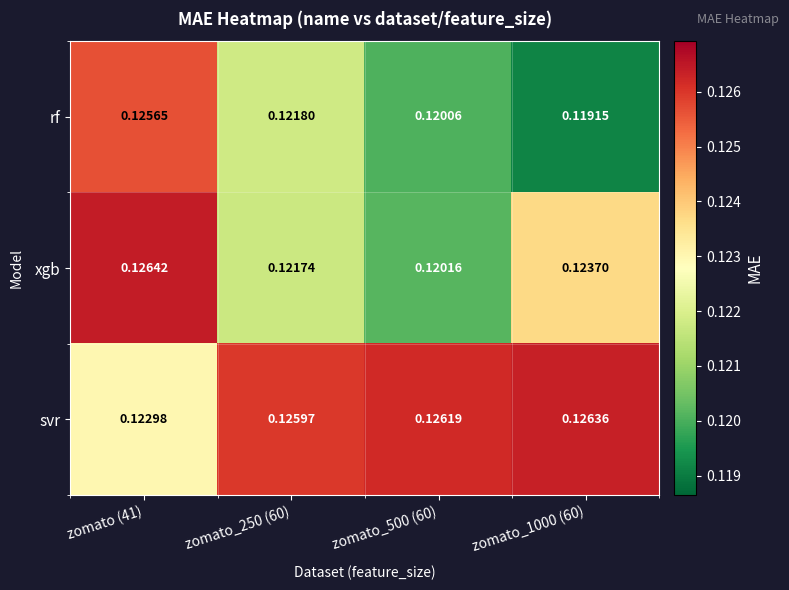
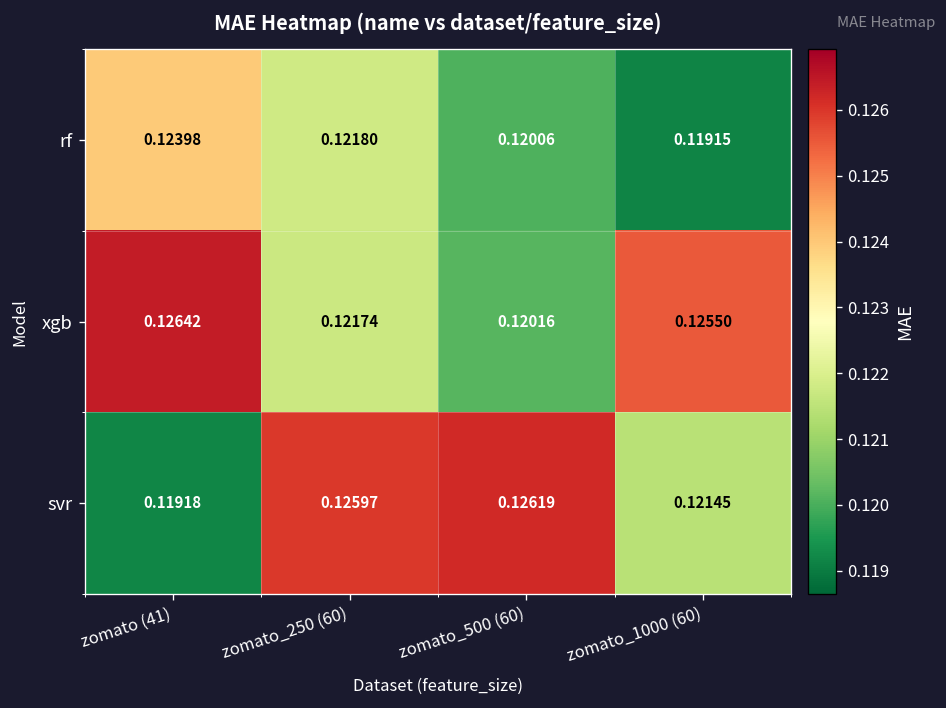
  {
    "rf": {
-     "zomato (41)": 0.12565,
+     "zomato (41)": 0.12398,
      "zomato_250 (60)": 0.12180,
      "zomato_500 (60)": 0.12006,
      "zomato_1000 (60)": 0.11915
    },
    "xgb": {
      "zomato (41)": 0.12642,
      "zomato_250 (60)": 0.12174,
      "zomato_500 (60)": 0.12016,
-     "zomato_1000 (60)": 0.12370
+     "zomato_1000 (60)": 0.12550
    },
    "svr": {
-     "zomato (41)": 0.12298,
+     "zomato (41)": 0.11918,
      "zomato_250 (60)": 0.12597,
      "zomato_500 (60)": 0.12619,
-     "zomato_1000 (60)": 0.12636
+     "zomato_1000 (60)": 0.12145
    }
  }
